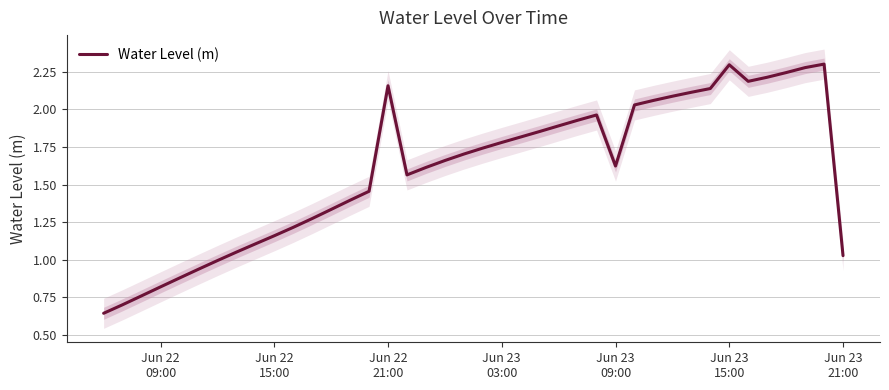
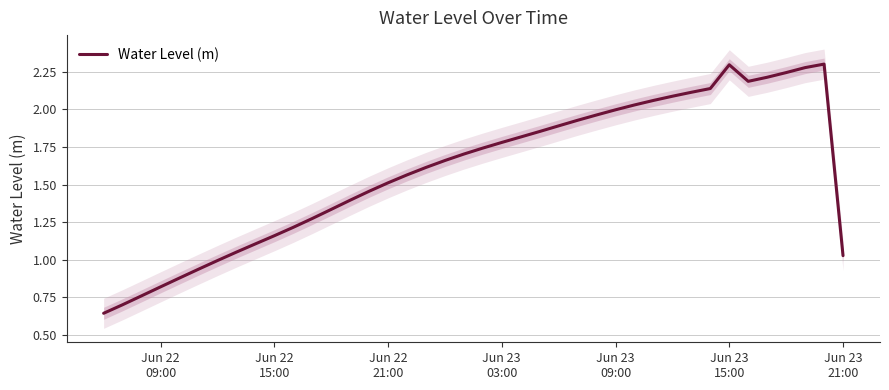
  {
    "Water Level (m)": {
      "Jun 22 09:00": 0.82,
      "Jun 22 15:00": 1.16,
-     "Jun 22 21:00": 2.16,
+     "Jun 22 21:00": 1.51,
      "Jun 23 03:00": 1.78,
-     "Jun 23 09:00": 1.62,
+     "Jun 23 09:00": 2.00,
      "Jun 23 15:00": 2.30,
      "Jun 23 21:00": 1.03
    }
  }
